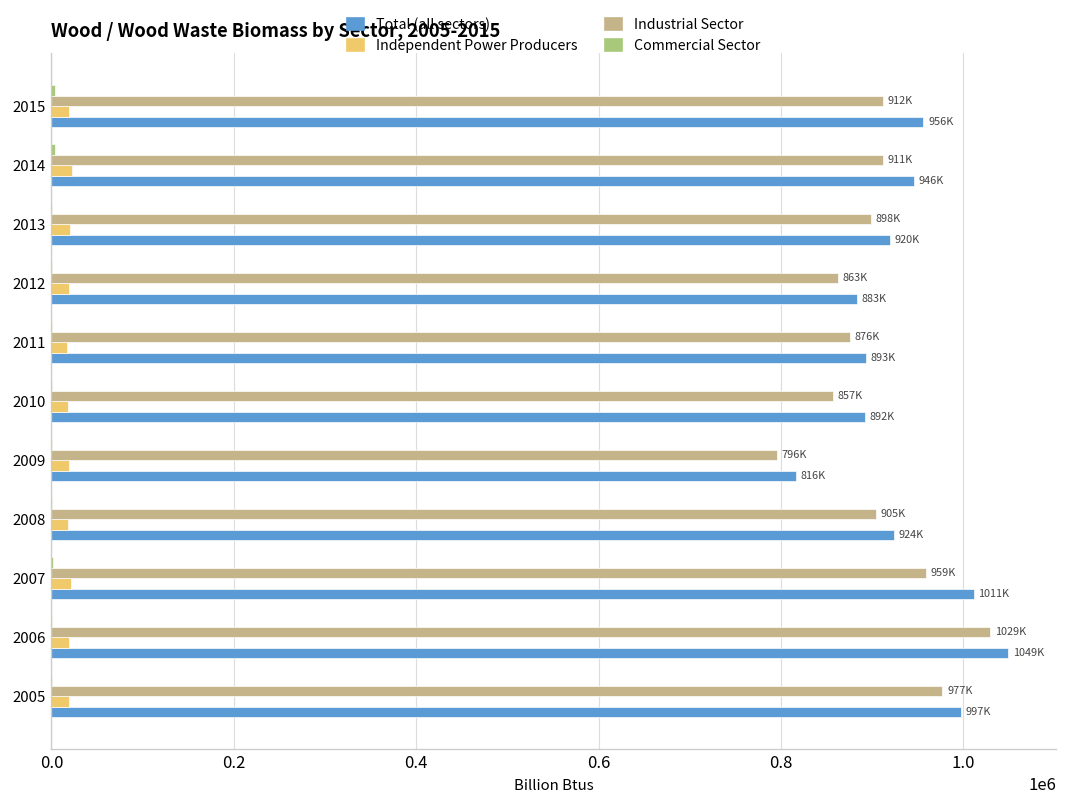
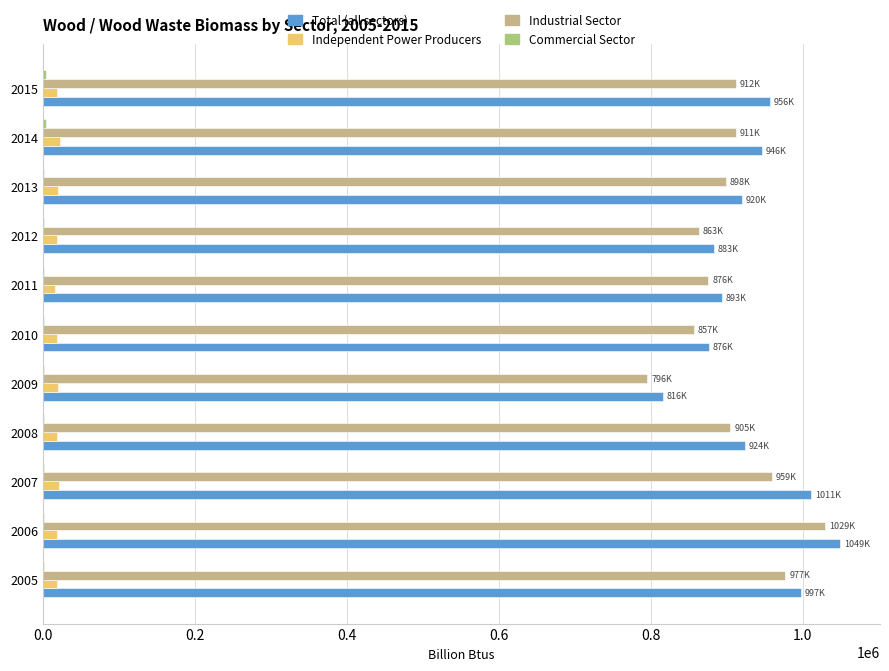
  {
    "Total (all sectors)": {
      "2015": "956K",
      "2014": "946K",
      "2013": "920K",
      "2012": "883K",
      "2011": "893K",
-     "2010": "892K",
+     "2010": "876K",
      "2009": "816K",
      "2008": "924K",
      "2007": "1011K",
      "2006": "1049K",
      "2005": "997K"
    }
  }
